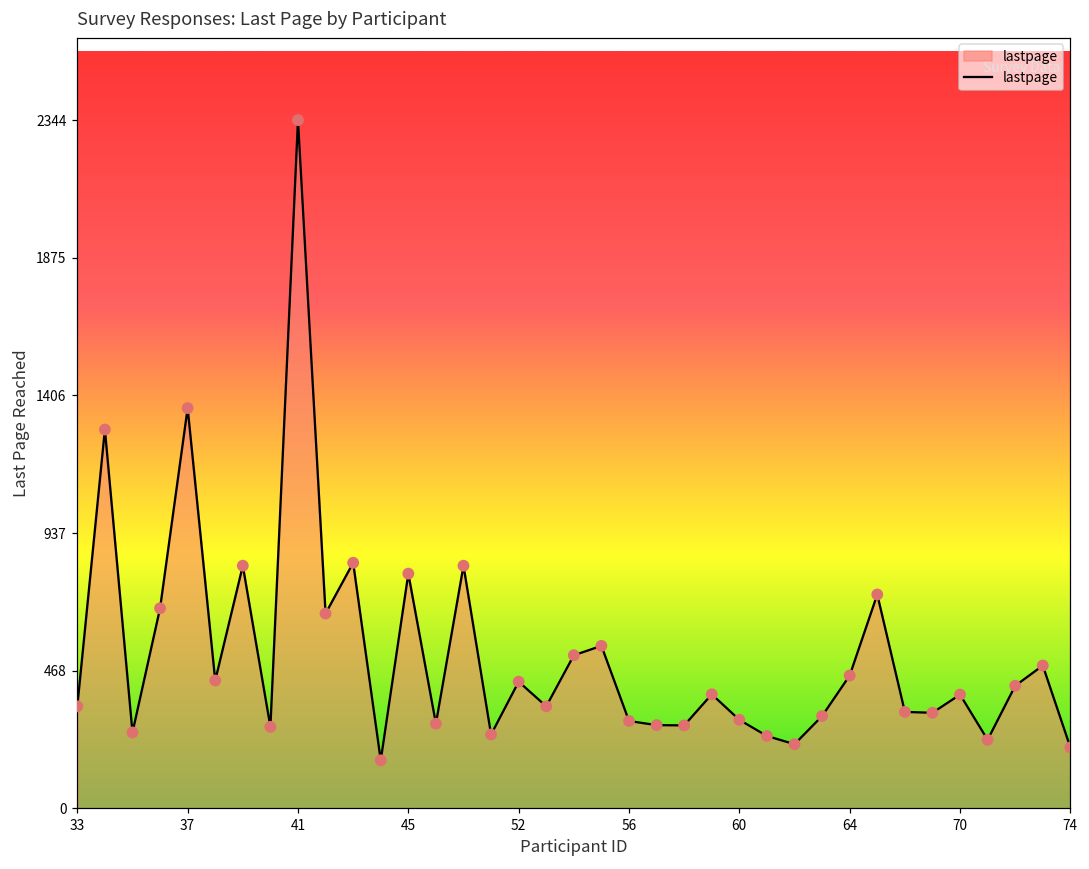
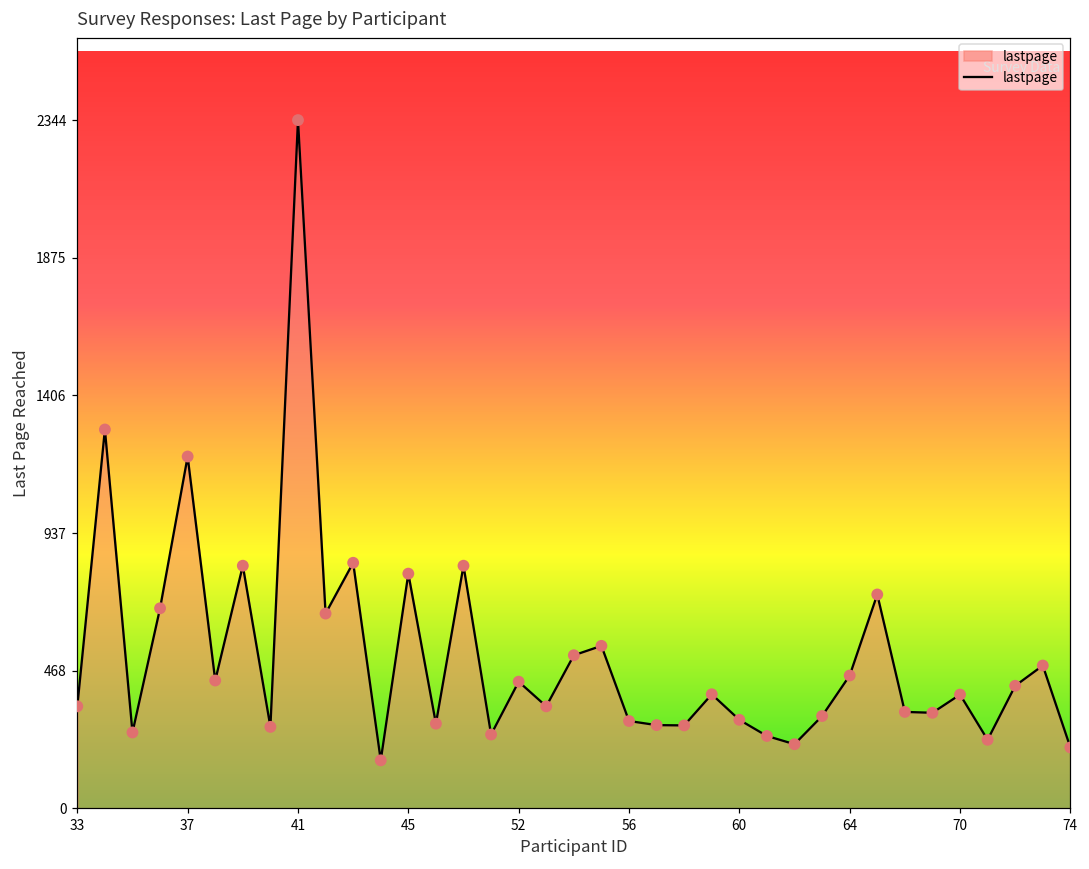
  {
    "33": 350,
-   "37": 1360,
+   "37": 1200,
    "41": 2340,
    "45": 800,
    "52": 430,
    "56": 300,
    "60": 300,
    "64": 450,
    "70": 390,
    "74": 210
  }
